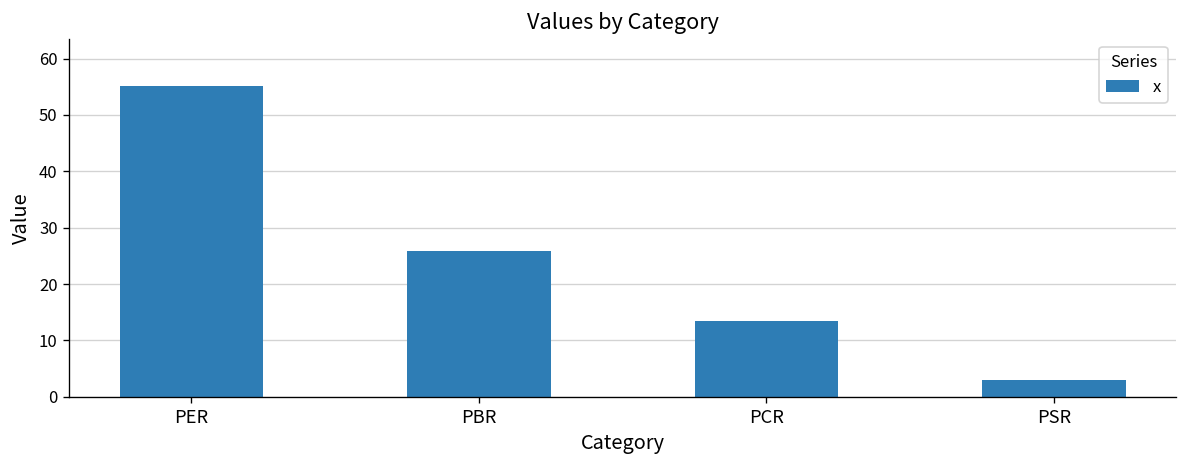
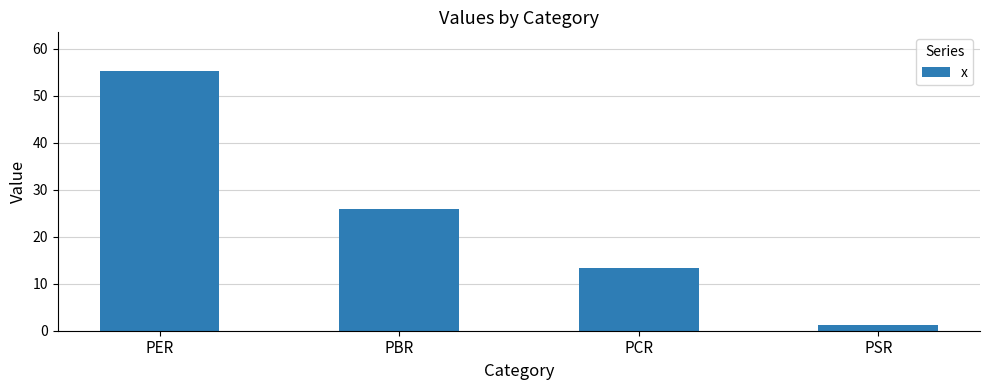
  {
    "PER": 55,
    "PBR": 26,
    "PCR": 13,
-   "PSR": 3
+   "PSR": 1
  }
